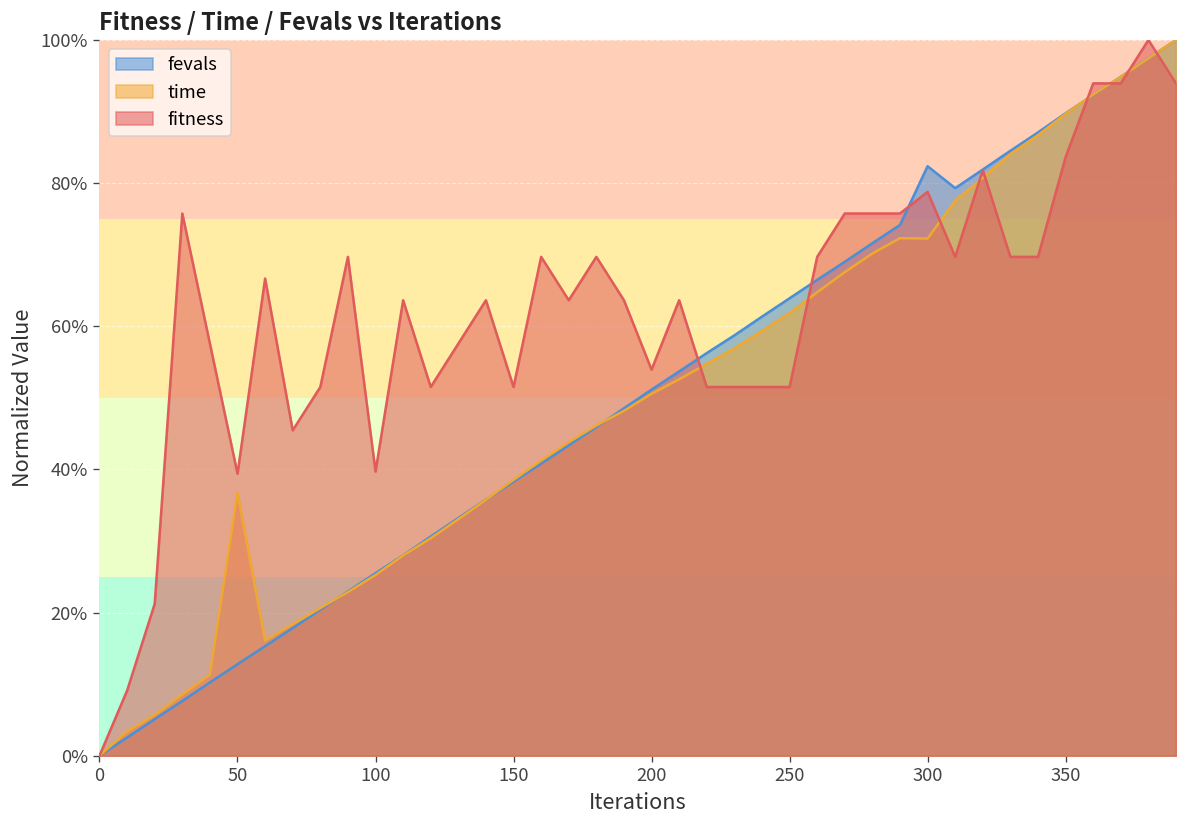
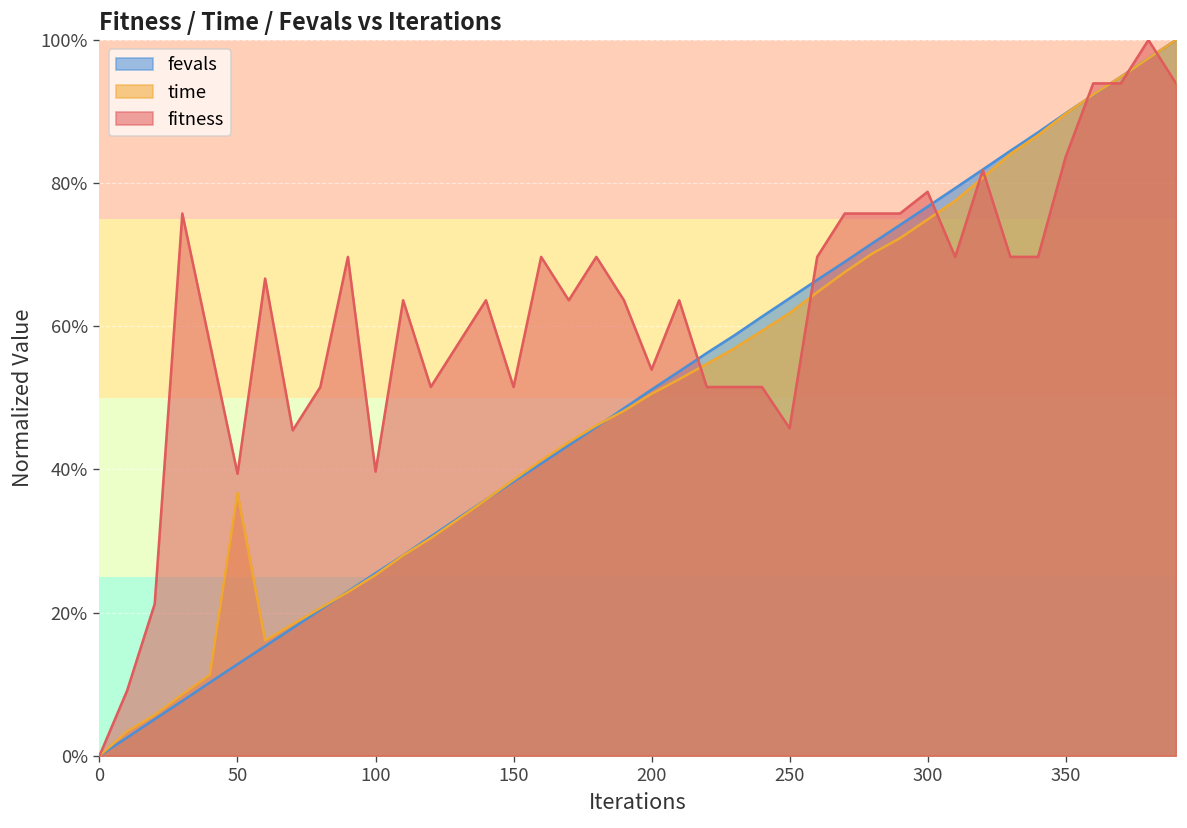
  {
    "fevals": {
      "50": "13%",
      "200": "51%",
      "250": "64%",
-     "300": "82%"
+     "300": "77%"
    },
    "time": {
      "50": "37%",
      "200": "51%",
      "250": "62%",
-     "300": "72%"
+     "300": "75%"
    },
    "fitness": {
      "50": "39%",
      "100": "40%",
      "150": "52%",
      "200": "54%",
-     "250": "52%",
+     "250": "46%",
      "300": "79%",
      "350": "84%"
    }
  }
